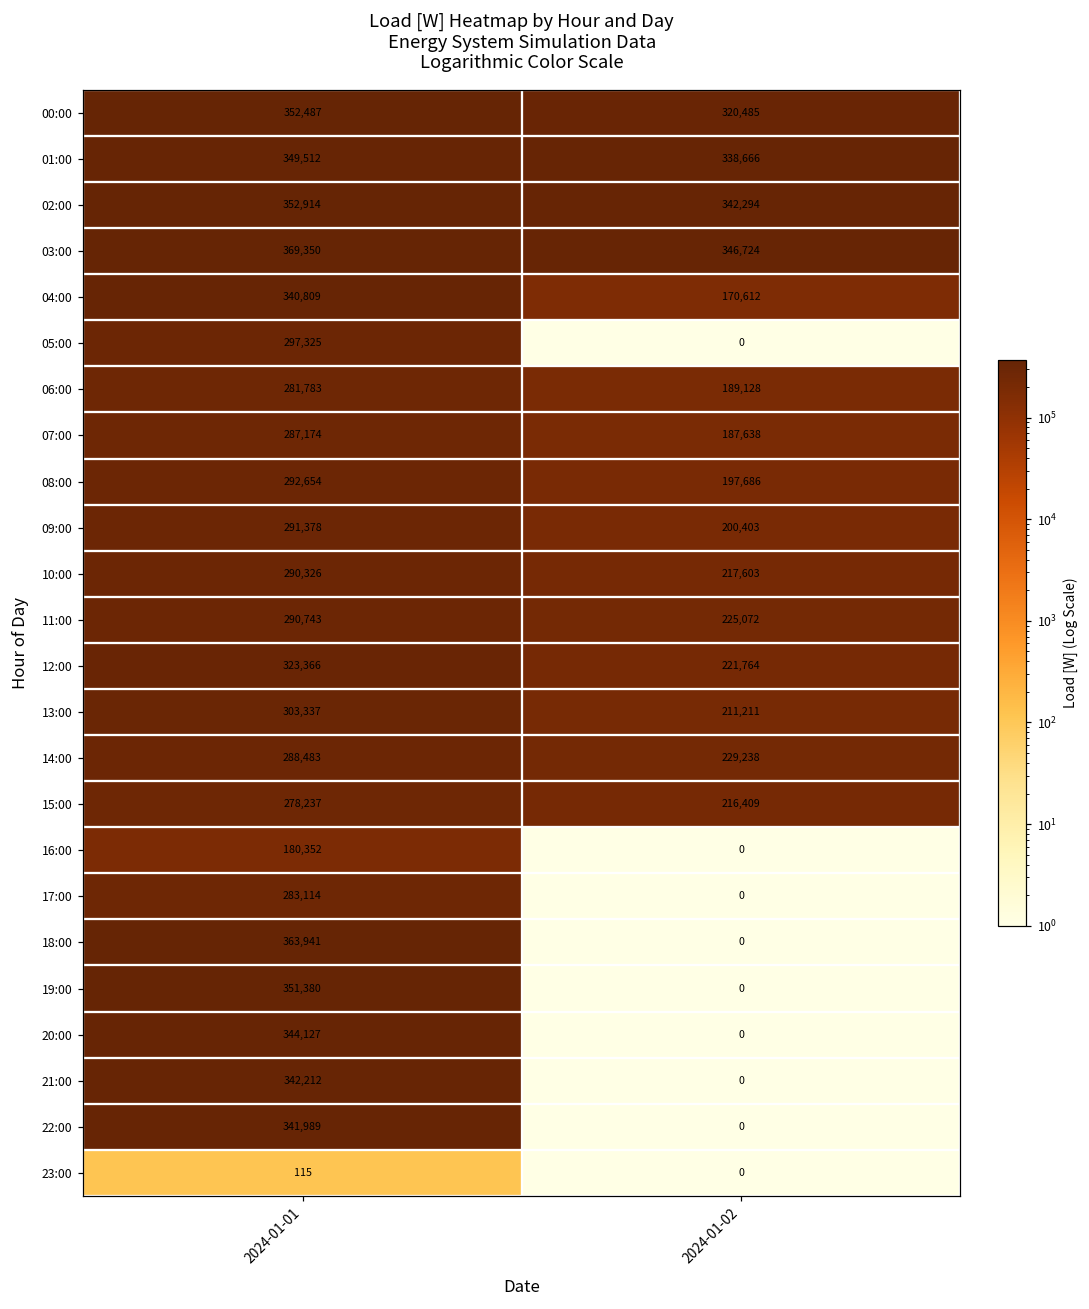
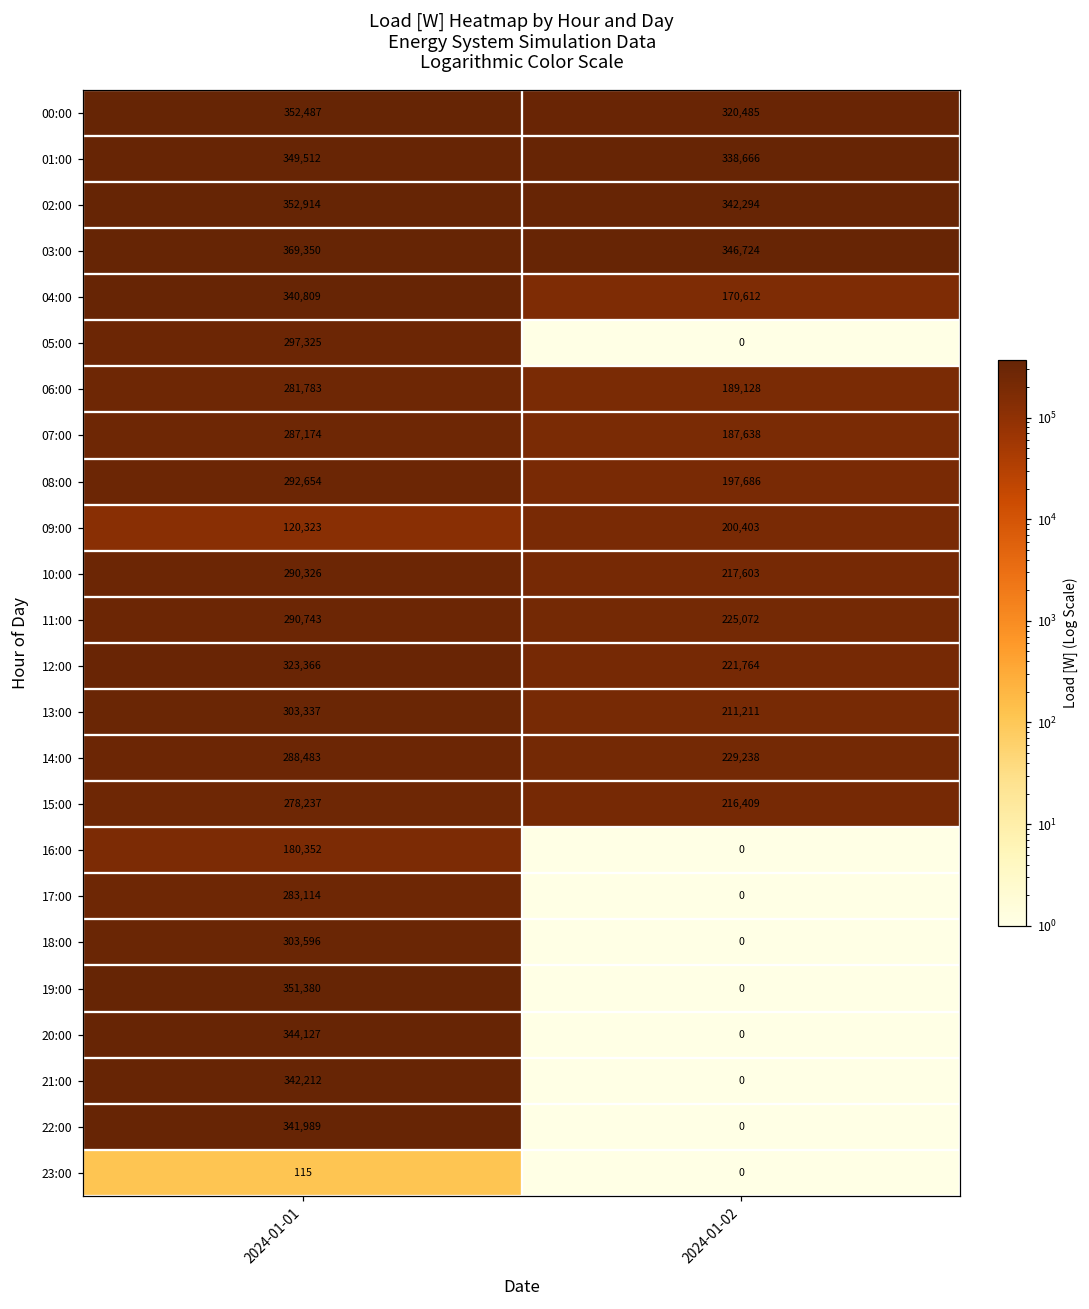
  {
    "00:00": {
      "2024-01-01": "352,487",
      "2024-01-02": "320,485"
    },
    "01:00": {
      "2024-01-01": "349,512",
      "2024-01-02": "338,666"
    },
    "02:00": {
      "2024-01-01": "352,914",
      "2024-01-02": "342,294"
    },
    "03:00": {
      "2024-01-01": "369,350",
      "2024-01-02": "346,724"
    },
    "04:00": {
      "2024-01-01": "340,809",
      "2024-01-02": "170,612"
    },
    "05:00": {
      "2024-01-01": "297,325",
      "2024-01-02": "0"
    },
    "06:00": {
      "2024-01-01": "281,783",
      "2024-01-02": "189,128"
    },
    "07:00": {
      "2024-01-01": "287,174",
      "2024-01-02": "187,638"
    },
    "08:00": {
      "2024-01-01": "292,654",
      "2024-01-02": "197,686"
    },
    "09:00": {
-     "2024-01-01": "291,378",
+     "2024-01-01": "120,323",
      "2024-01-02": "200,403"
    },
    "10:00": {
      "2024-01-01": "290,326",
      "2024-01-02": "217,603"
    },
    "11:00": {
      "2024-01-01": "290,743",
      "2024-01-02": "225,072"
    },
    "12:00": {
      "2024-01-01": "323,366",
      "2024-01-02": "221,764"
    },
    "13:00": {
      "2024-01-01": "303,337",
      "2024-01-02": "211,211"
    },
    "14:00": {
      "2024-01-01": "288,483",
      "2024-01-02": "229,238"
    },
    "15:00": {
      "2024-01-01": "278,237",
      "2024-01-02": "216,409"
    },
    "16:00": {
      "2024-01-01": "180,352",
      "2024-01-02": "0"
    },
    "17:00": {
      "2024-01-01": "283,114",
      "2024-01-02": "0"
    },
    "18:00": {
-     "2024-01-01": "363,941",
+     "2024-01-01": "303,596",
      "2024-01-02": "0"
    },
    "19:00": {
      "2024-01-01": "351,380",
      "2024-01-02": "0"
    },
    "20:00": {
      "2024-01-01": "344,127",
      "2024-01-02": "0"
    },
    "21:00": {
      "2024-01-01": "342,212",
      "2024-01-02": "0"
    },
    "22:00": {
      "2024-01-01": "341,989",
      "2024-01-02": "0"
    },
    "23:00": {
      "2024-01-01": "115",
      "2024-01-02": "0"
    }
  }
